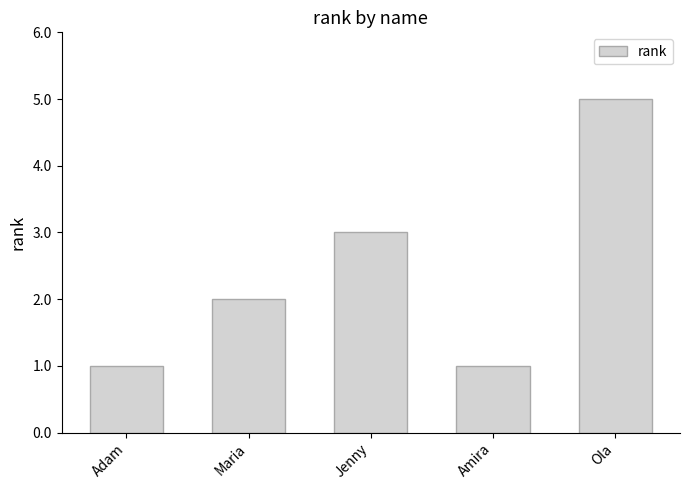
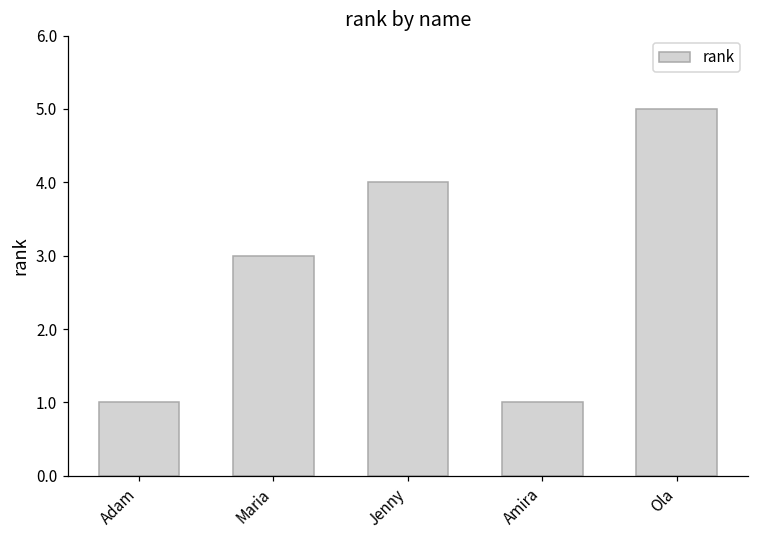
  {
    "Adam": 1,
-   "Maria": 2,
-   "Jenny": 3,
+   "Maria": 3,
+   "Jenny": 4,
    "Amira": 1,
    "Ola": 5
  }
